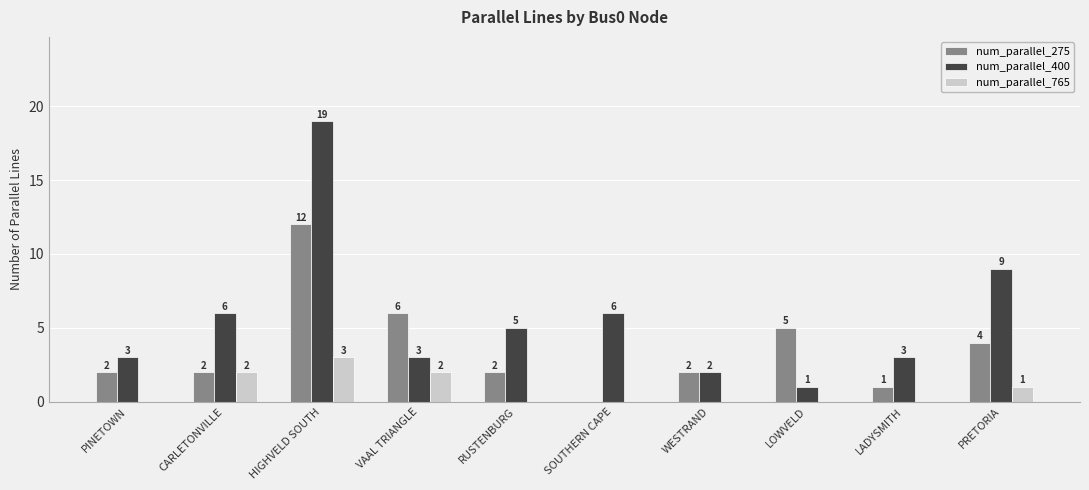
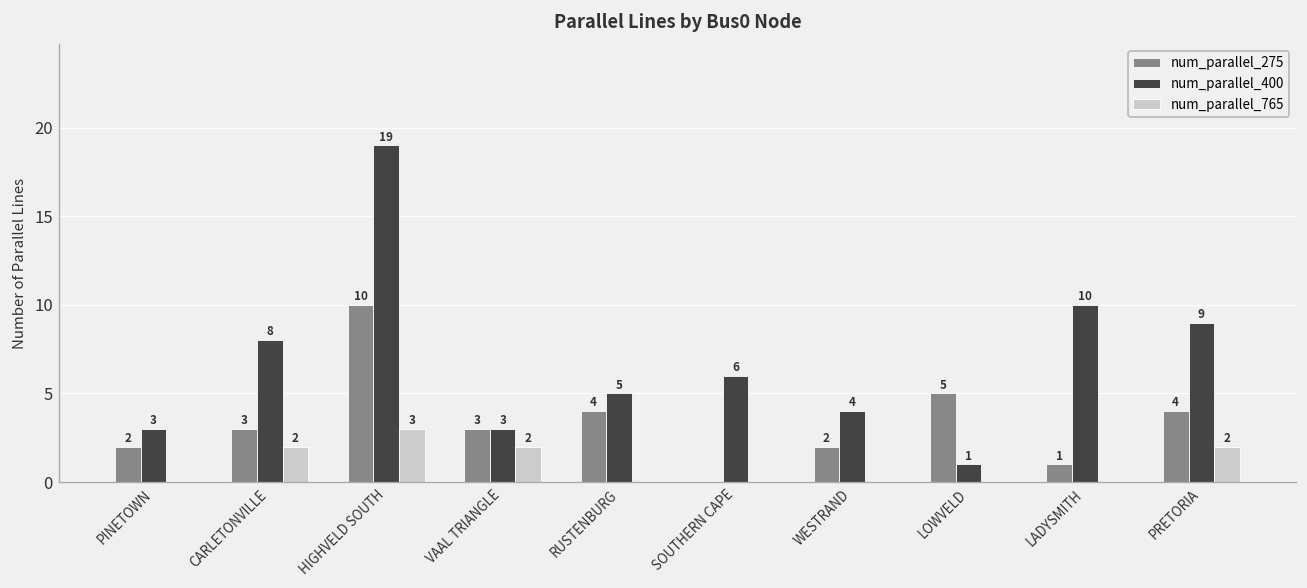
  {
    "num_parallel_275": {
      "PINETOWN": 2,
-     "CARLETONVILLE": 2,
-     "HIGHVELD SOUTH": 12,
-     "VAAL TRIANGLE": 6,
-     "RUSTENBURG": 2,
+     "CARLETONVILLE": 3,
+     "HIGHVELD SOUTH": 10,
+     "VAAL TRIANGLE": 3,
+     "RUSTENBURG": 4,
      "WESTRAND": 2,
      "LOWVELD": 5,
      "LADYSMITH": 1,
      "PRETORIA": 4
    },
    "num_parallel_400": {
      "PINETOWN": 3,
-     "CARLETONVILLE": 6,
+     "CARLETONVILLE": 8,
      "HIGHVELD SOUTH": 19,
      "VAAL TRIANGLE": 3,
      "RUSTENBURG": 5,
      "SOUTHERN CAPE": 6,
-     "WESTRAND": 2,
+     "WESTRAND": 4,
      "LOWVELD": 1,
-     "LADYSMITH": 3,
+     "LADYSMITH": 10,
      "PRETORIA": 9
    },
    "num_parallel_765": {
      "CARLETONVILLE": 2,
      "HIGHVELD SOUTH": 3,
      "VAAL TRIANGLE": 2,
-     "PRETORIA": 1
+     "PRETORIA": 2
    }
  }
